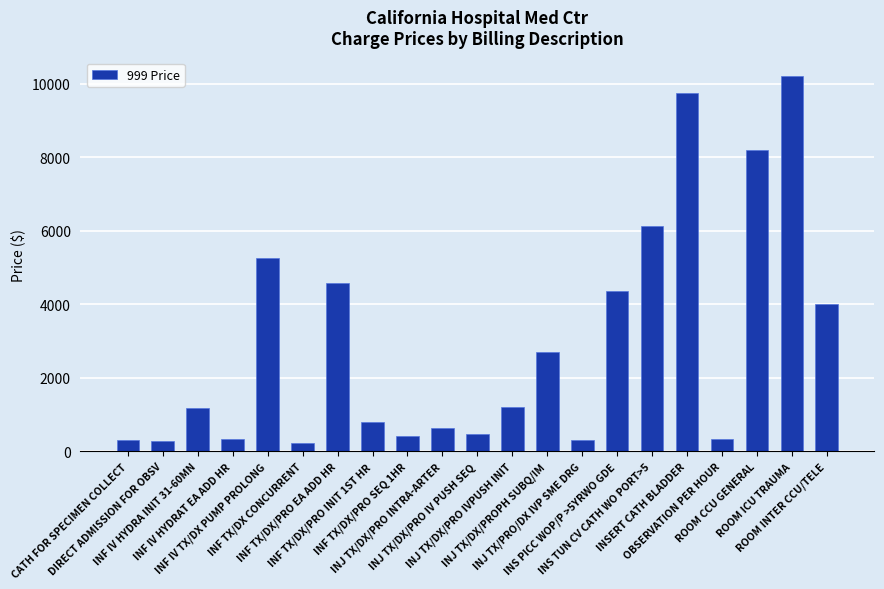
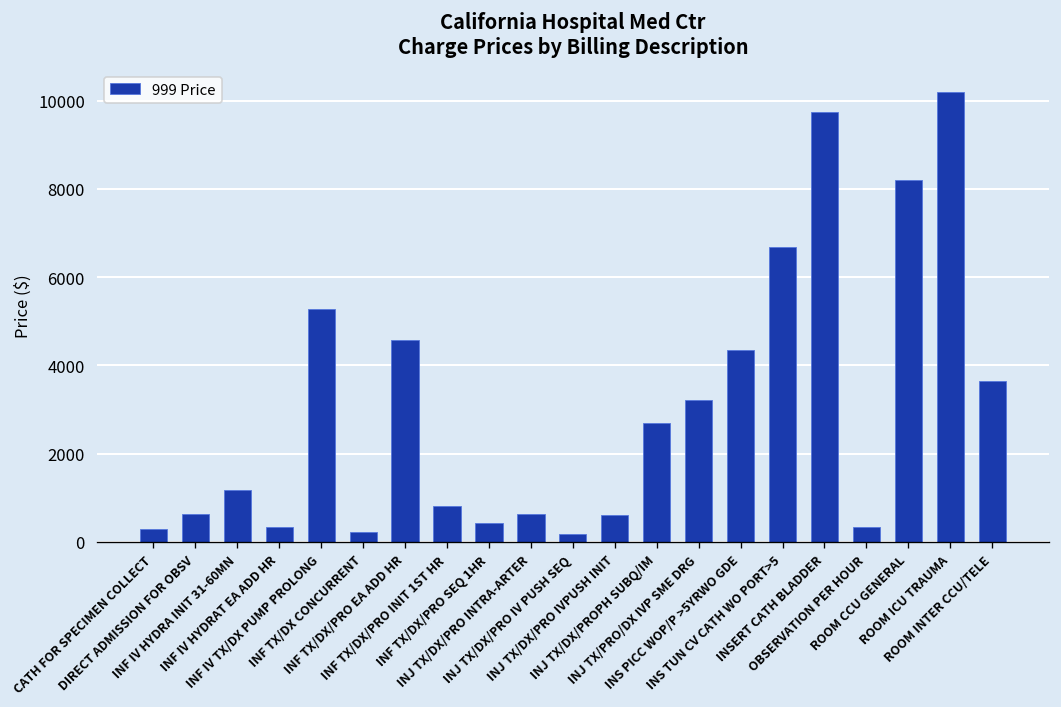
  {
    "CATH FOR SPECIMEN COLLECT": 300,
-   "DIRECT ADMISSION FOR OBSV": 300,
+   "DIRECT ADMISSION FOR OBSV": 600,
    "INF IV HYDRA INIT 31-60MN": 1200,
    "INF IV HYDRAT EA ADD HR": 300,
    "INF IV TX/DX PUMP PROLONG": 5300,
    "INF TX/DX CONCURRENT": 200,
    "INF TX/DX/PRO EA ADD HR": 4600,
    "INF TX/DX/PRO INIT 1ST HR": 800,
    "INF TX/DX/PRO SEQ 1HR": 400,
    "INJ TX/DX/PRO INTRA-ARTER": 600,
-   "INJ TX/DX/PRO IV PUSH SEQ": 500,
-   "INJ TX/DX/PRO IVPUSH INIT": 1200,
+   "INJ TX/DX/PRO IV PUSH SEQ": 200,
+   "INJ TX/DX/PRO IVPUSH INIT": 600,
    "INJ TX/DX/PROPH SUBQ/IM": 2700,
-   "INJ TX/PRO/DX IVP SME DRG": 300,
+   "INJ TX/PRO/DX IVP SME DRG": 3200,
    "INS PICC WOP/P >5YRWO GDE": 4400,
-   "INS TUN CV CATH WO PORT>5": 6100,
+   "INS TUN CV CATH WO PORT>5": 6700,
    "INSERT CATH BLADDER": 9800,
    "OBSERVATION PER HOUR": 300,
    "ROOM CCU GENERAL": 8200,
    "ROOM ICU TRAUMA": 10200,
-   "ROOM INTER CCU/TELE": 4000
+   "ROOM INTER CCU/TELE": 3600
  }
